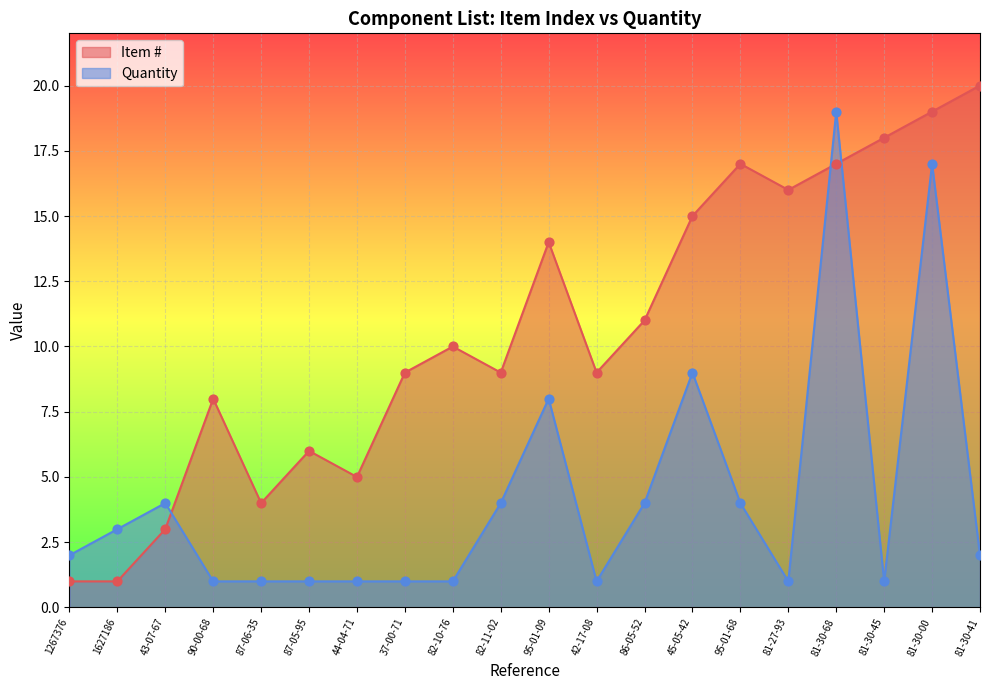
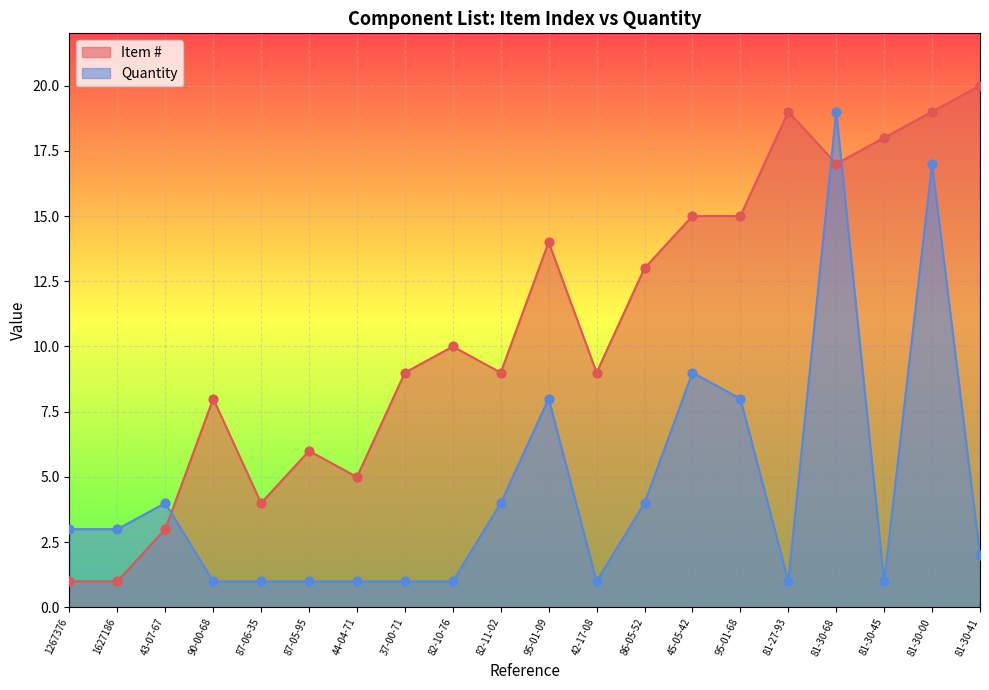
  {
    "Item #": {
      "1267376": 1,
      "1627186": 1,
      "43-07-67": 3,
      "90-00-68": 8,
      "87-06-35": 4,
      "87-05-95": 6,
      "44-04-71": 5,
      "37-00-71": 9,
      "82-10-76": 10,
      "82-11-02": 9,
      "95-01-09": 14,
      "42-17-08": 9,
-     "86-05-52": 11,
+     "86-05-52": 13,
      "45-05-42": 15,
-     "95-01-68": 17,
-     "81-27-93": 16,
+     "95-01-68": 15,
+     "81-27-93": 19,
      "81-30-68": 17,
      "81-30-45": 18,
      "81-30-00": 19,
      "81-30-41": 20
    },
    "Quantity": {
-     "1267376": 2,
+     "1267376": 3,
      "1627186": 3,
      "43-07-67": 4,
      "90-00-68": 1,
      "87-06-35": 1,
      "87-05-95": 1,
      "44-04-71": 1,
      "37-00-71": 1,
      "82-10-76": 1,
      "82-11-02": 4,
      "95-01-09": 8,
      "42-17-08": 1,
      "86-05-52": 4,
      "45-05-42": 9,
-     "95-01-68": 4,
+     "95-01-68": 8,
      "81-27-93": 1,
      "81-30-68": 19,
      "81-30-45": 1,
      "81-30-00": 17,
      "81-30-41": 2
    }
  }
